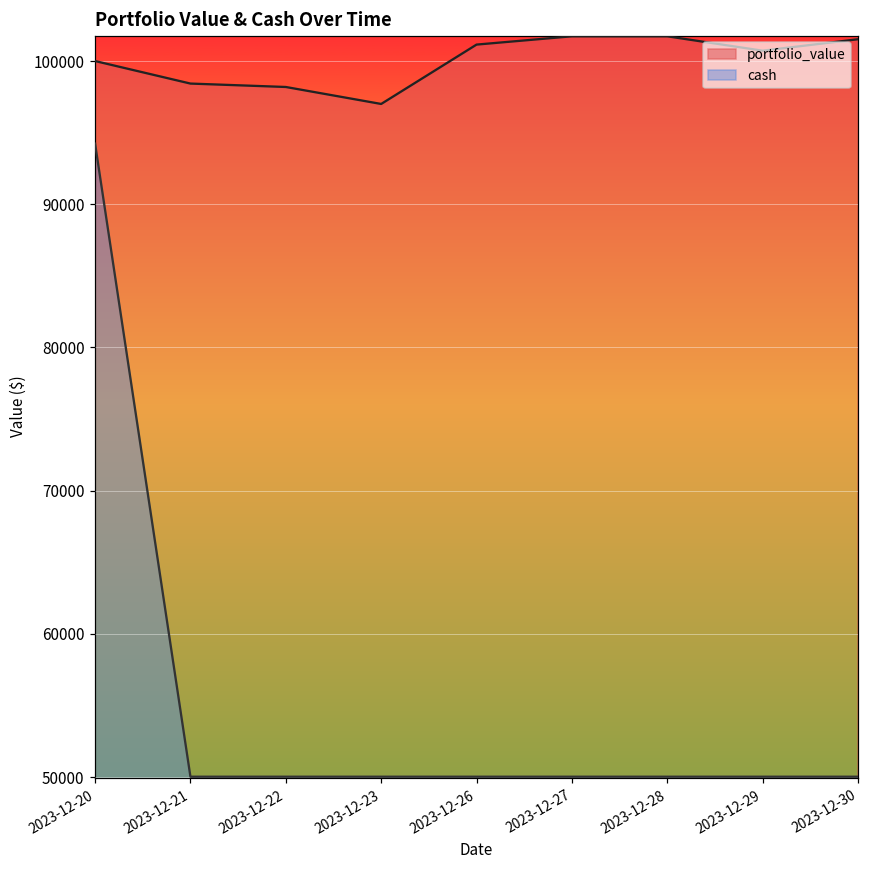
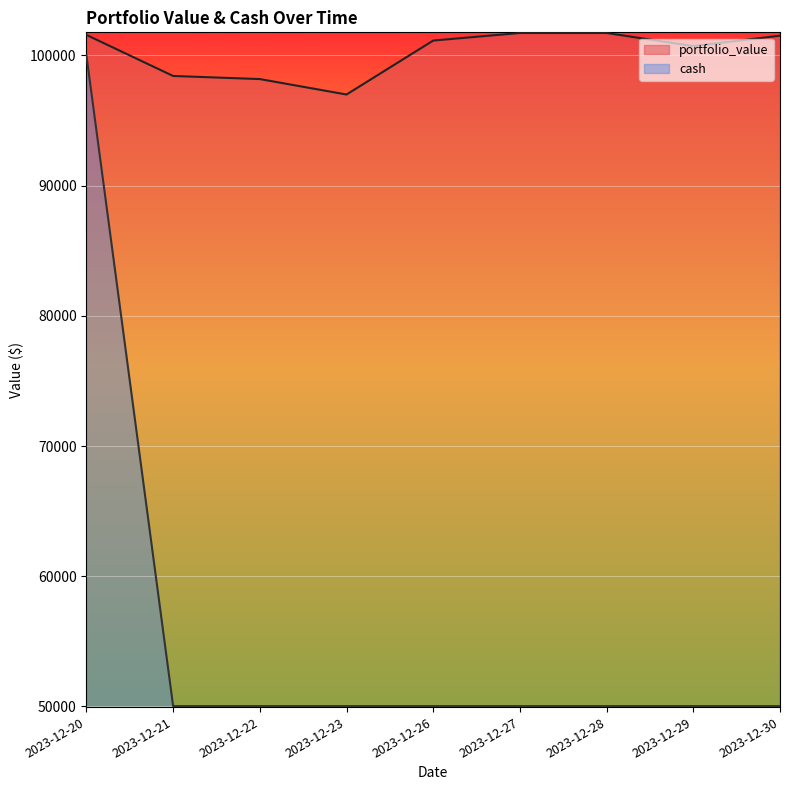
  {
    "portfolio_value": {
-     "2023-12-20": 100000,
+     "2023-12-20": 101600,
      "2023-12-21": 98400,
      "2023-12-22": 98200,
      "2023-12-23": 97000,
      "2023-12-26": 101100,
      "2023-12-27": 101700,
      "2023-12-28": 101700,
      "2023-12-30": 101500
    },
    "cash": {
-     "2023-12-20": 94200,
+     "2023-12-20": 100000,
      "2023-12-21": 50000,
      "2023-12-22": 50000,
      "2023-12-23": 50000,
      "2023-12-26": 50000,
      "2023-12-27": 50000,
      "2023-12-28": 50000,
      "2023-12-29": 50000,
      "2023-12-30": 50000
    }
  }
